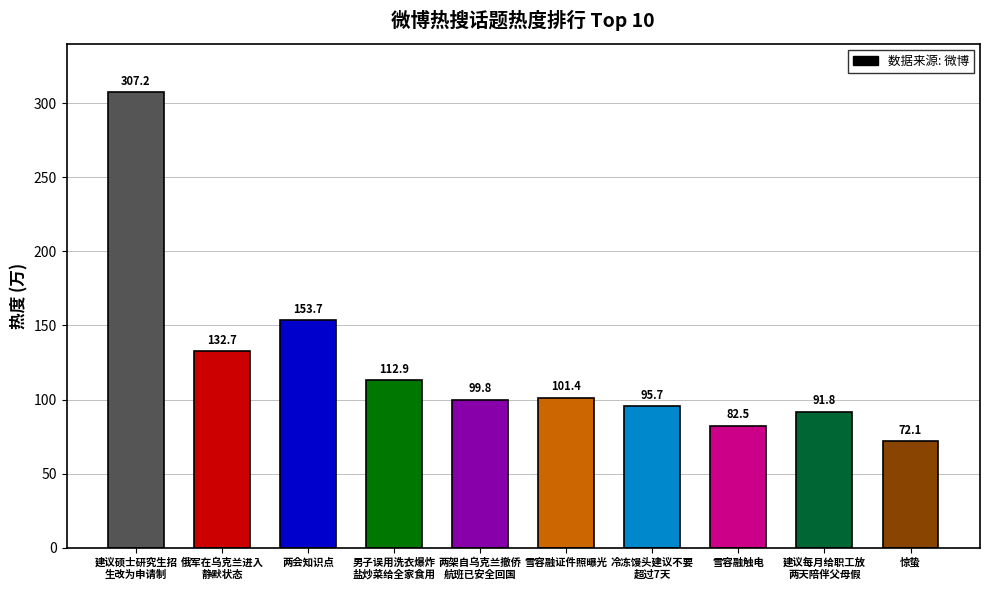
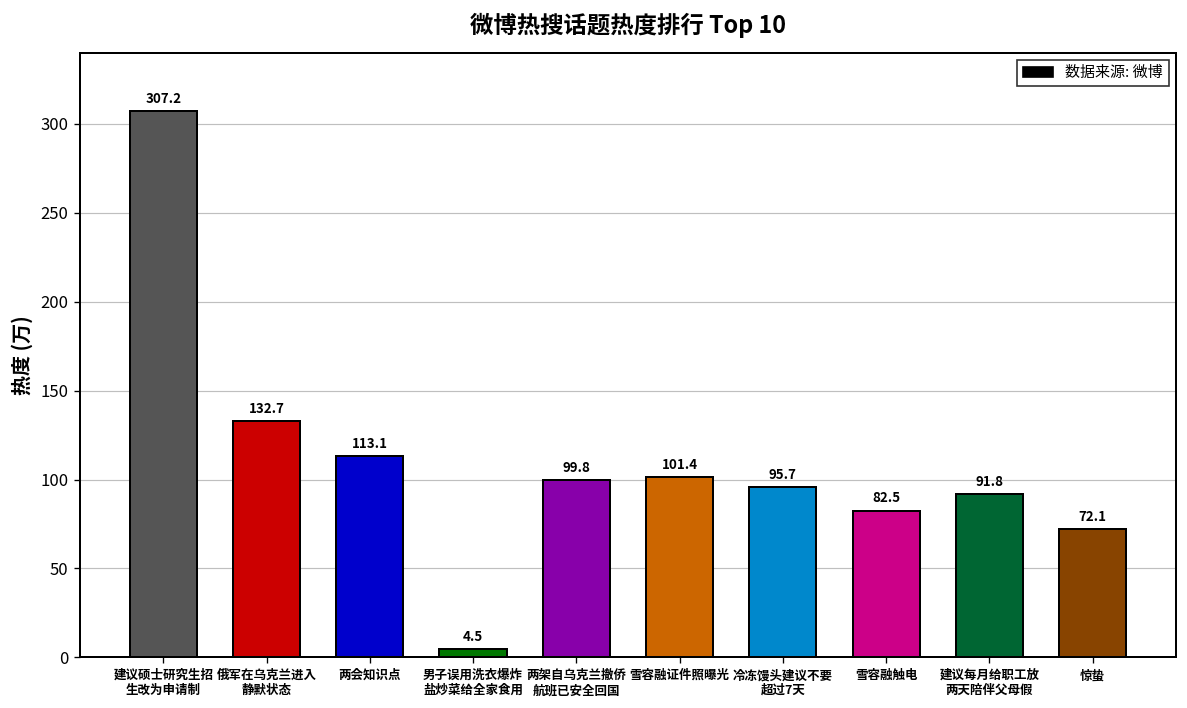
  {
    "建议硕士研究生招 生改为申请制": 307.2,
    "俄军在乌克兰进入 静默状态": 132.7,
-   "两会知识点": 153.7,
-   "男子误用洗衣爆炸 盐炒菜给全家食用": 112.9,
+   "两会知识点": 113.1,
+   "男子误用洗衣爆炸 盐炒菜给全家食用": 4.5,
    "两架自乌克兰撤侨 航班已安全回国": 99.8,
    "雪容融证件照曝光": 101.4,
    "冷冻馒头建议不要 超过7天": 95.7,
    "雪容融触电": 82.5,
    "建议每月给职工放 两天陪伴父母假": 91.8,
    "惊蛰": 72.1
  }
